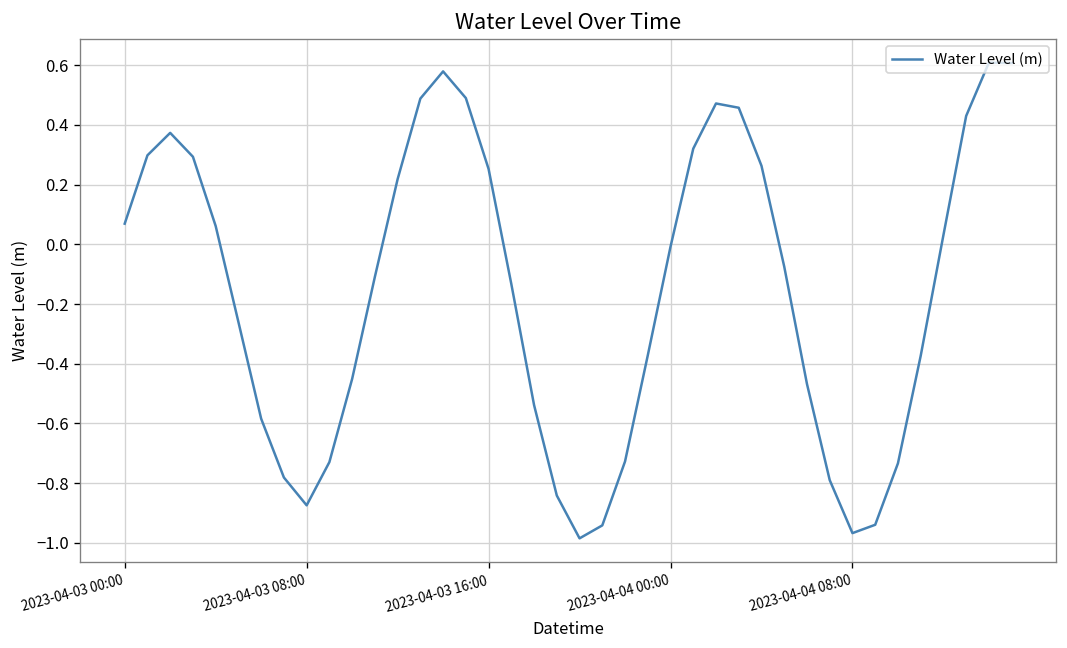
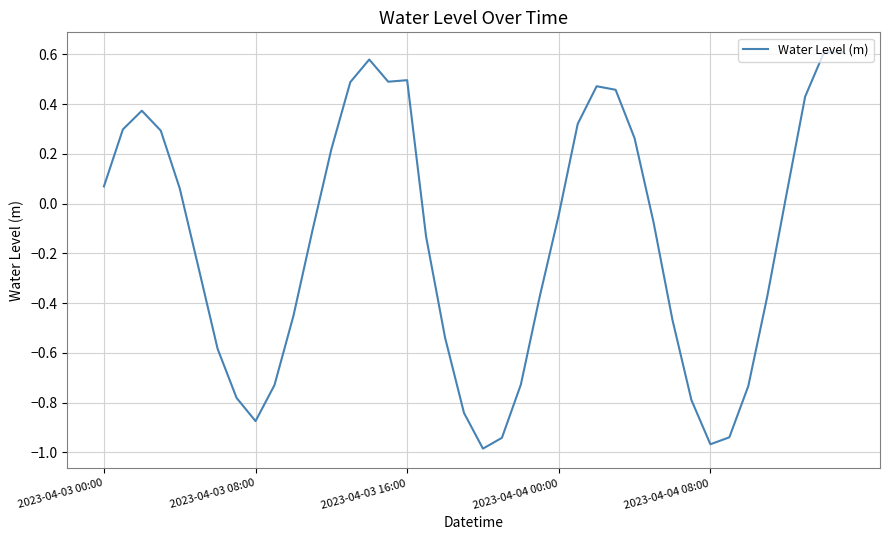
  {
    "2023-04-03 00:00": 0.07,
    "2023-04-03 08:00": -0.87,
-   "2023-04-03 16:00": 0.25,
-   "2023-04-04 00:00": -0.01,
+   "2023-04-03 16:00": 0.50,
+   "2023-04-04 00:00": -0.05,
    "2023-04-04 08:00": -0.97
  }
